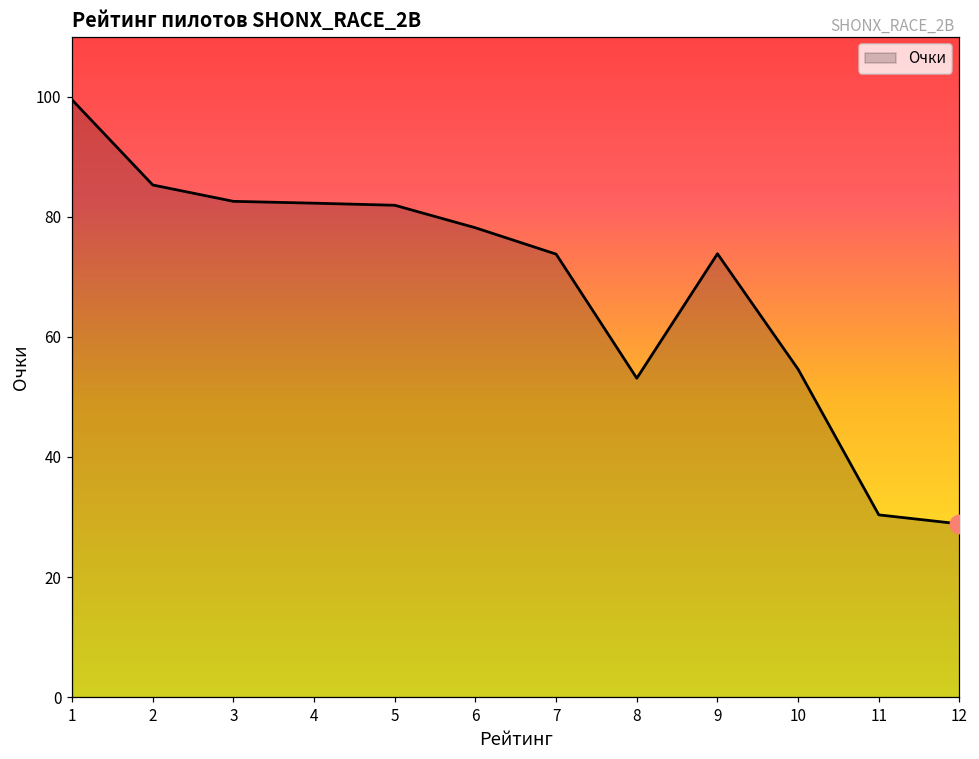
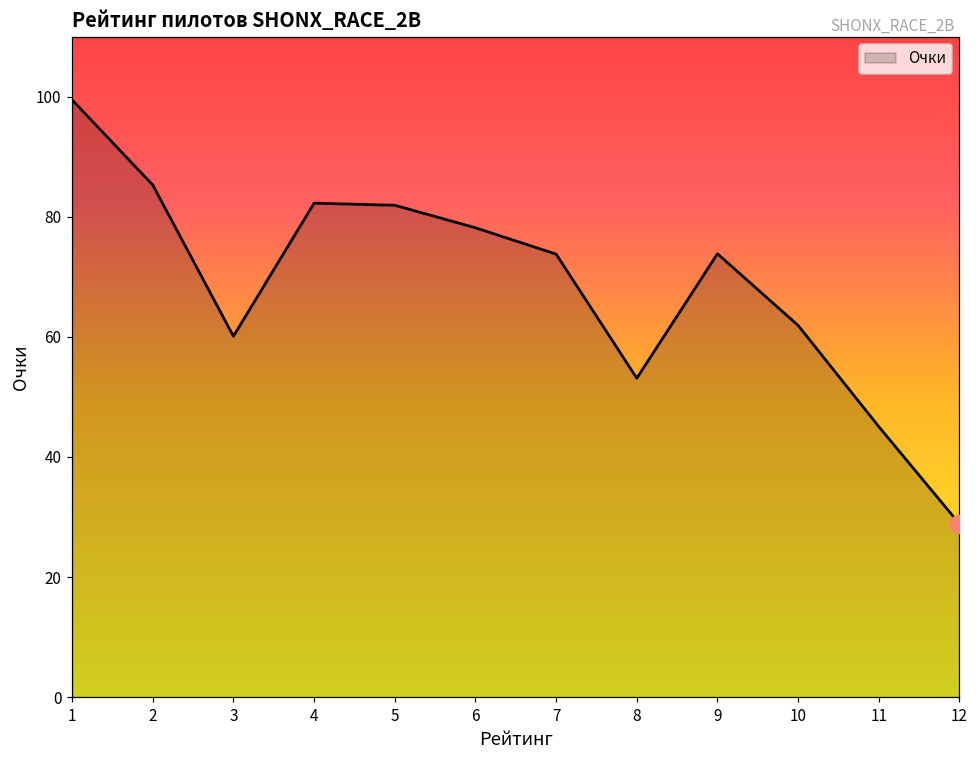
  {
    "Очки": {
      "1": 99,
      "2": 85,
-     "3": 83,
+     "3": 60,
      "4": 82,
      "5": 82,
      "6": 78,
      "7": 74,
      "8": 53,
      "9": 74,
-     "10": 55,
-     "11": 30
+     "10": 62,
+     "11": 45
    }
  }
